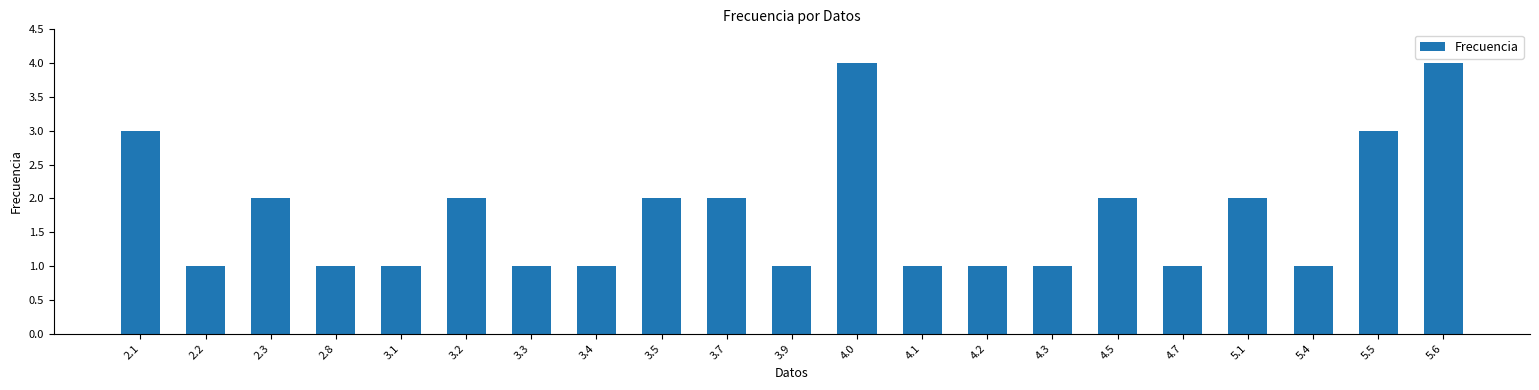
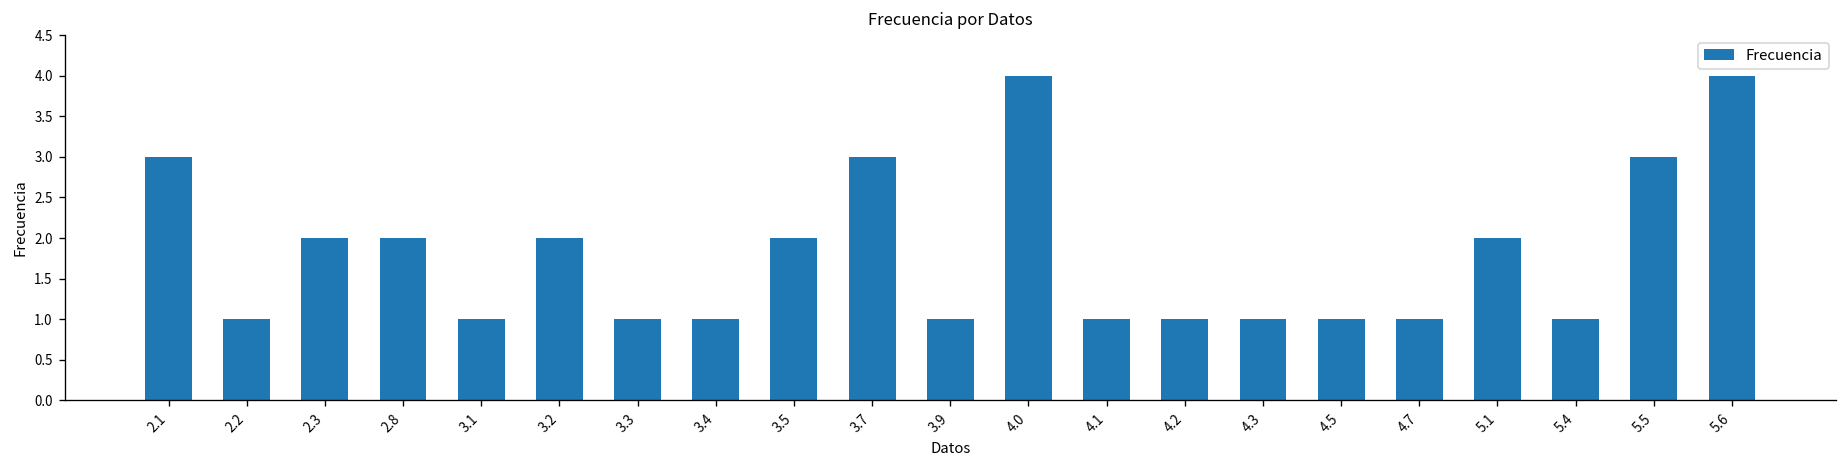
  {
    "2.1": 3,
    "2.2": 1,
    "2.3": 2,
-   "2.8": 1,
+   "2.8": 2,
    "3.1": 1,
    "3.2": 2,
    "3.3": 1,
    "3.4": 1,
    "3.5": 2,
-   "3.7": 2,
+   "3.7": 3,
    "3.9": 1,
    "4.0": 4,
    "4.1": 1,
    "4.2": 1,
    "4.3": 1,
-   "4.5": 2,
+   "4.5": 1,
    "4.7": 1,
    "5.1": 2,
    "5.4": 1,
    "5.5": 3,
    "5.6": 4
  }
